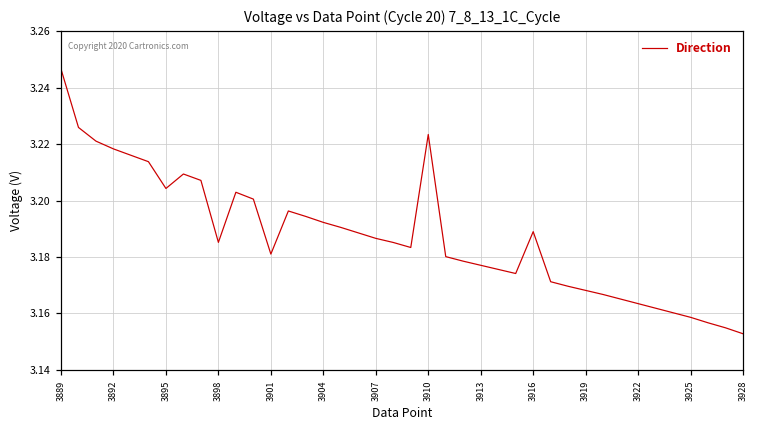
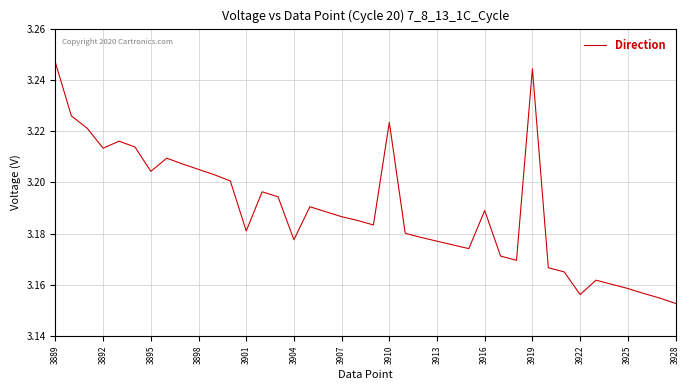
  {
-   "3892": 3.218,
+   "3892": 3.213,
    "3895": 3.204,
-   "3898": 3.185,
+   "3898": 3.205,
    "3901": 3.181,
-   "3904": 3.192,
+   "3904": 3.178,
    "3907": 3.187,
    "3910": 3.223,
    "3913": 3.177,
    "3916": 3.189,
-   "3919": 3.168,
-   "3922": 3.163,
+   "3919": 3.244,
+   "3922": 3.156,
    "3925": 3.159,
    "3928": 3.153
  }
